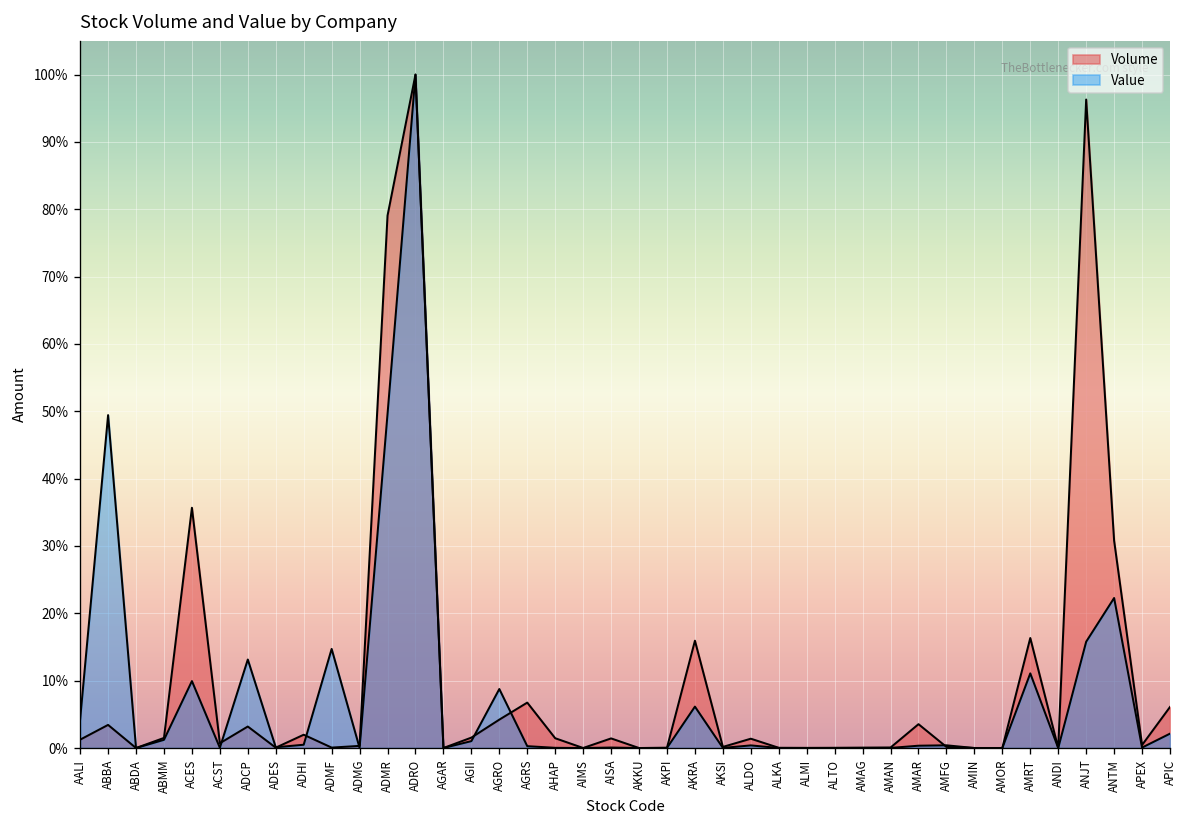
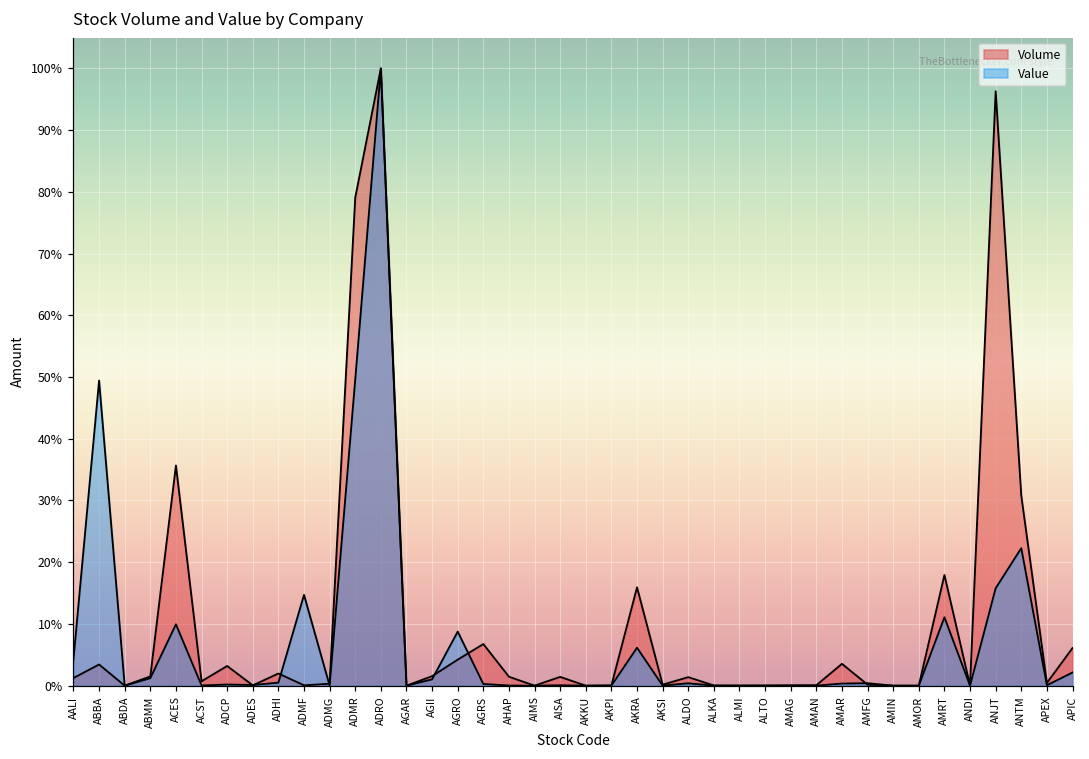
  {
    "Volume": {
      "AALI": "1%",
      "ABBA": "3%",
      "ACES": "36%",
      "ACST": "1%",
      "ADCP": "3%",
      "ADHI": "2%",
      "ADMF": "0%",
      "ADMR": "79%",
      "AGII": "2%",
      "AGRO": "4%",
      "AGRS": "7%",
      "AHAP": "1%",
      "AISA": "1%",
      "AKRA": "16%",
      "ALDO": "1%",
      "AMAR": "4%",
-     "AMRT": "16%",
+     "AMRT": "18%",
      "ANJT": "96%",
      "ANTM": "31%",
      "APIC": "6%"
    },
    "Value": {
      "AALI": "4%",
      "ABBA": "49%",
      "ACES": "10%",
      "ACST": "0%",
-     "ADCP": "13%",
+     "ADCP": "0%",
      "ADHI": "0%",
      "ADMF": "15%",
      "ADMR": "50%",
      "AGII": "1%",
      "AGRO": "9%",
      "AGRS": "0%",
      "AHAP": "0%",
      "AISA": "0%",
      "AKRA": "6%",
      "ALDO": "0%",
      "AMAR": "0%",
      "AMRT": "11%",
      "ANJT": "16%",
      "ANTM": "22%",
      "APIC": "2%"
    }
  }
